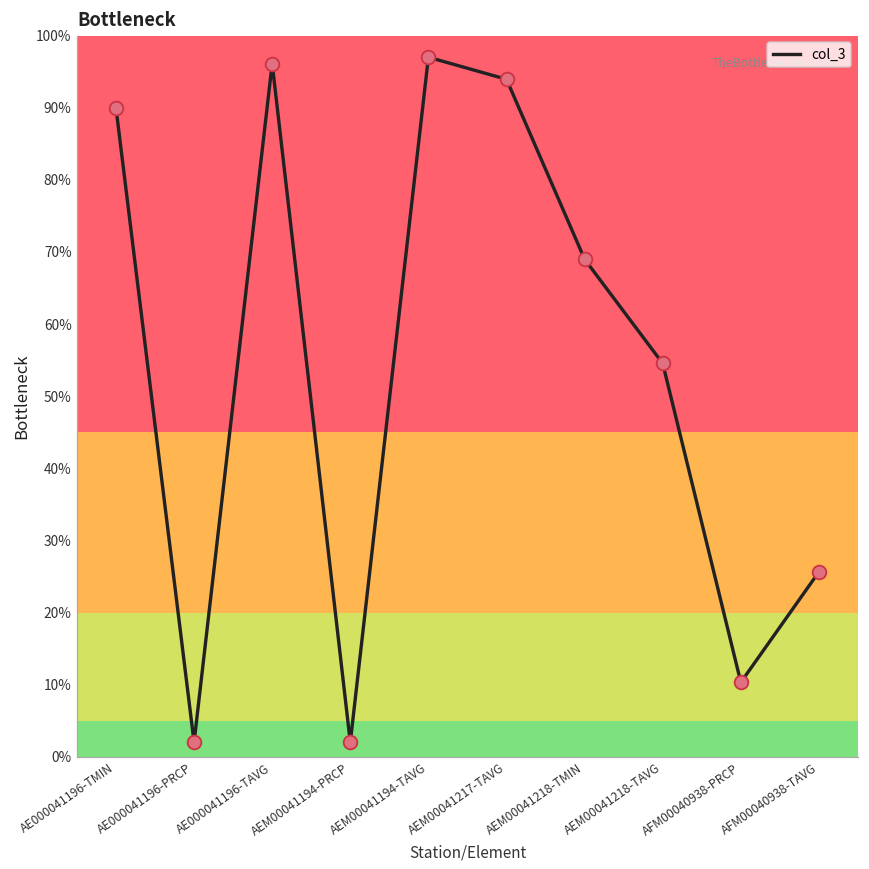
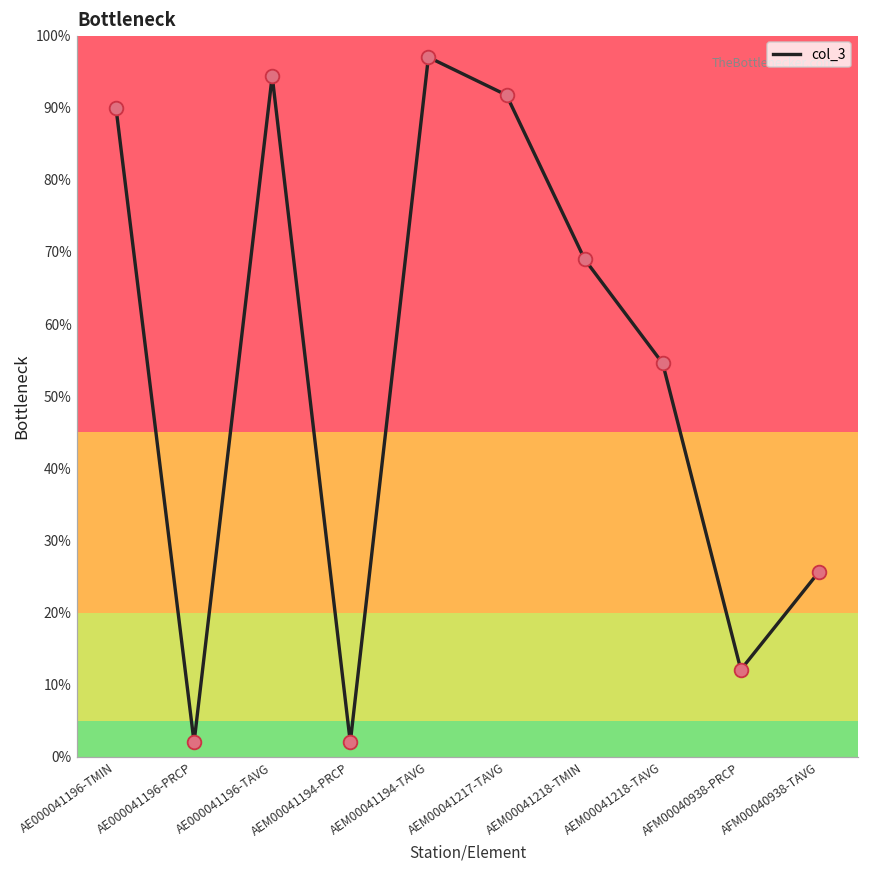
  {
    "AE000041196-TMIN": "90%",
    "AE000041196-PRCP": "2%",
-   "AE000041196-TAVG": "96%",
+   "AE000041196-TAVG": "94%",
    "AEM00041194-PRCP": "2%",
    "AEM00041194-TAVG": "97%",
-   "AEM00041217-TAVG": "94%",
+   "AEM00041217-TAVG": "92%",
    "AEM00041218-TMIN": "69%",
    "AEM00041218-TAVG": "55%",
-   "AFM00040938-PRCP": "10%",
+   "AFM00040938-PRCP": "12%",
    "AFM00040938-TAVG": "26%"
  }
